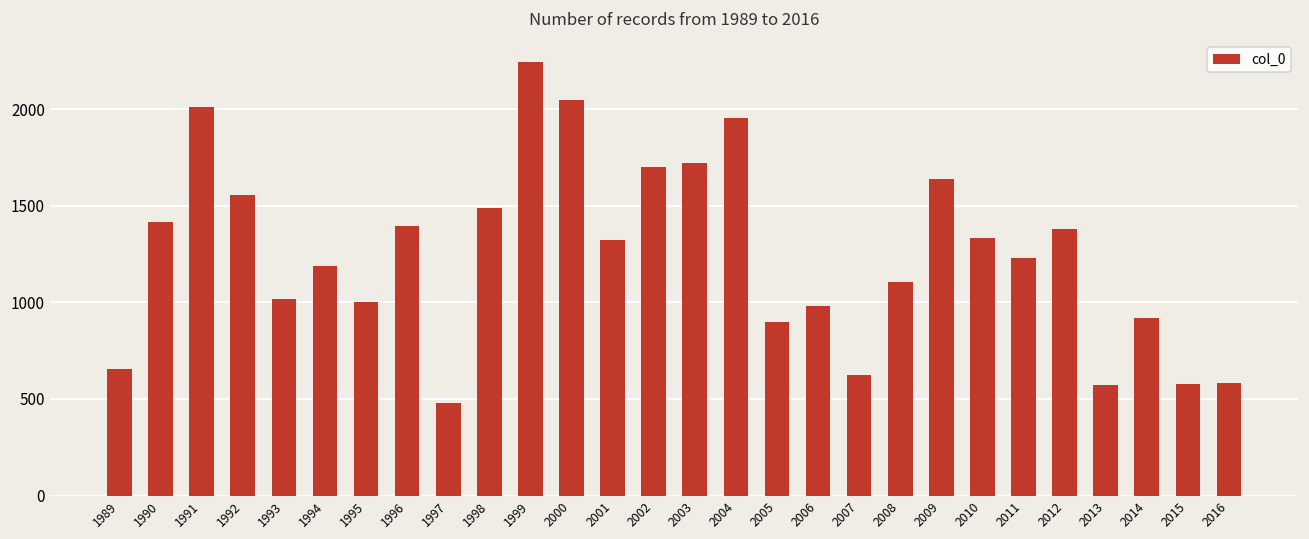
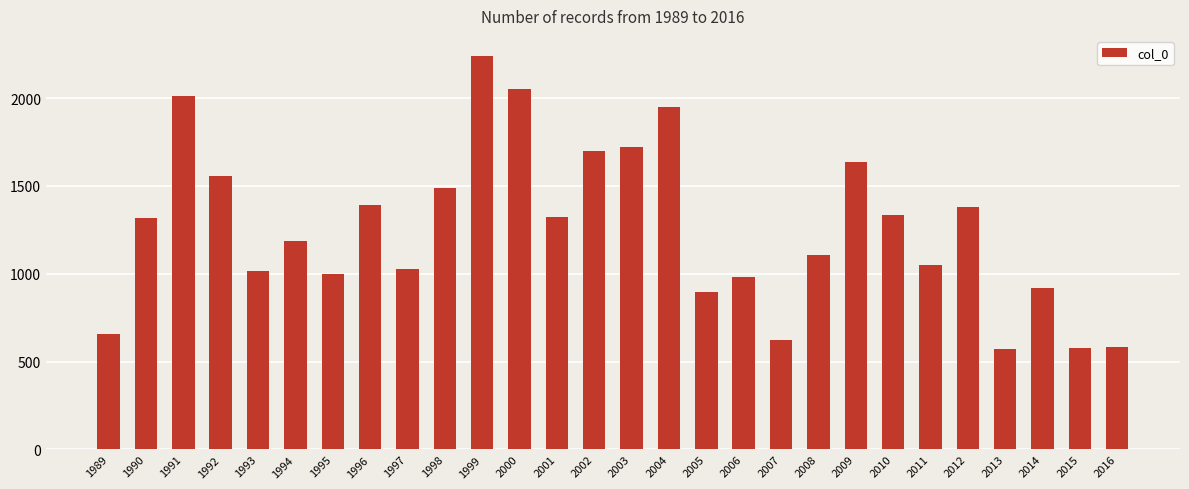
  {
    "1989": 660,
-   "1990": 1410,
+   "1990": 1320,
    "1991": 2010,
    "1992": 1550,
    "1993": 1020,
    "1994": 1190,
    "1995": 1000,
    "1996": 1390,
-   "1997": 480,
+   "1997": 1030,
    "1998": 1490,
    "1999": 2240,
    "2000": 2050,
    "2001": 1320,
    "2002": 1700,
    "2003": 1720,
    "2004": 1950,
    "2005": 900,
    "2006": 980,
    "2007": 620,
    "2008": 1110,
    "2009": 1640,
    "2010": 1340,
-   "2011": 1230,
+   "2011": 1050,
    "2012": 1380,
    "2013": 570,
    "2014": 920,
    "2015": 580,
    "2016": 580
  }
